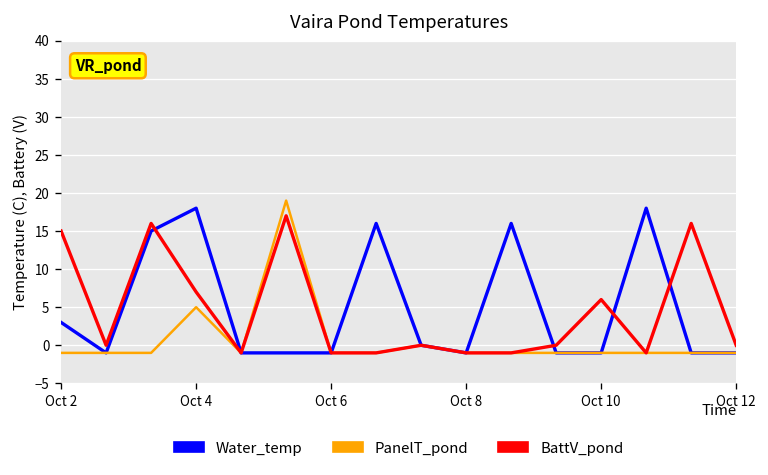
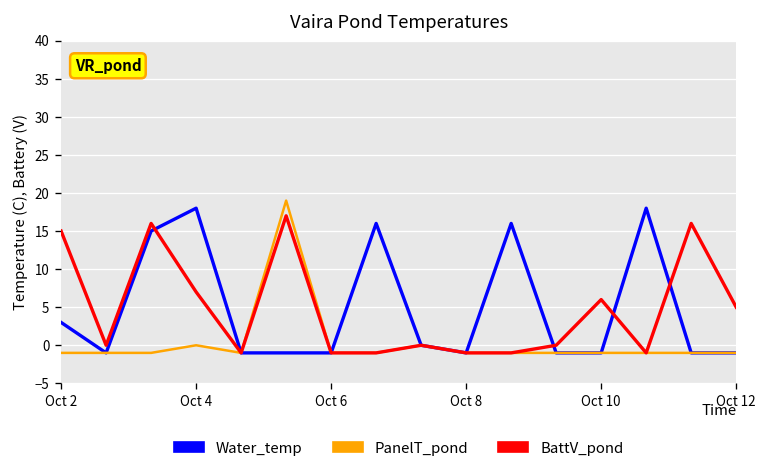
  {
    "Water_temp": {
      "Oct 2": 3,
      "Oct 4": 18
    },
    "PanelT_pond": {
      "Oct 2": -1,
-     "Oct 4": 5
+     "Oct 4": 0
    },
    "BattV_pond": {
      "Oct 2": 15,
      "Oct 4": 7,
      "Oct 10": 6,
-     "Oct 12": 0
+     "Oct 12": 5
    }
  }
